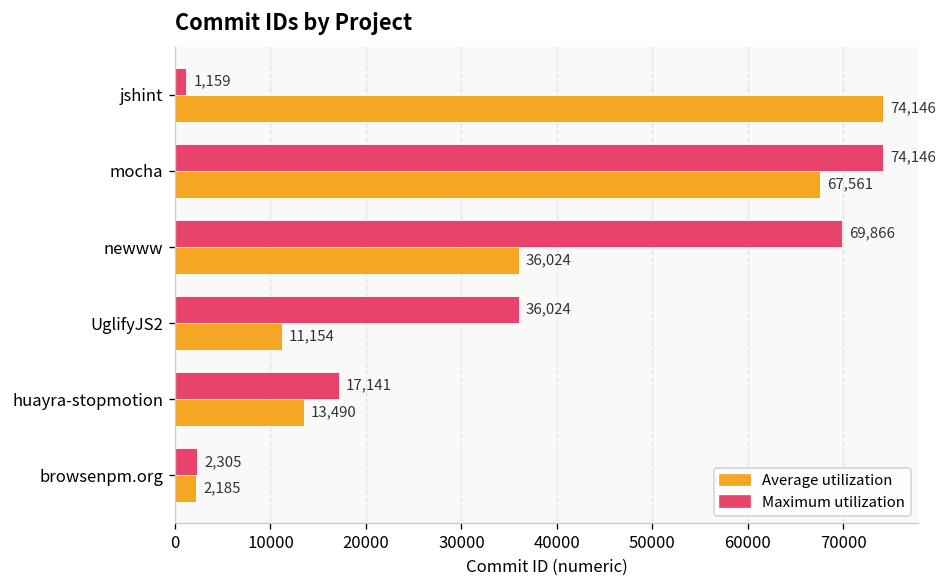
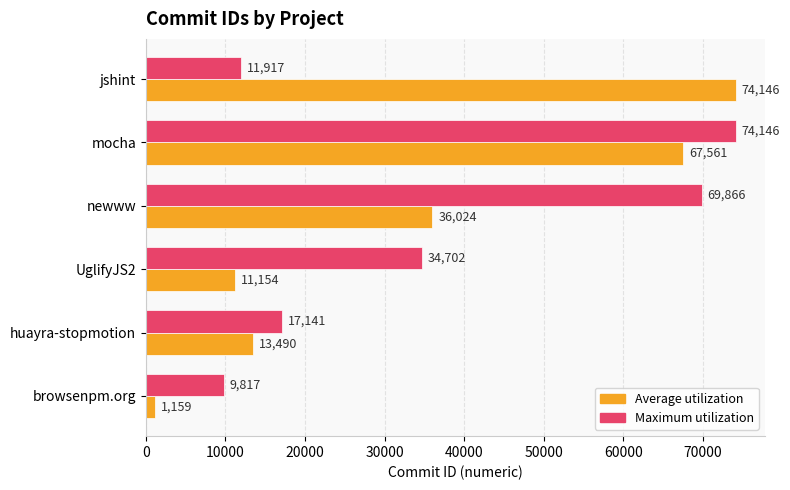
  {
    "Average utilization": {
      "jshint": "74,146",
      "mocha": "67,561",
      "newww": "36,024",
      "UglifyJS2": "11,154",
      "huayra-stopmotion": "13,490",
-     "browsenpm.org": "2,185"
+     "browsenpm.org": "1,159"
    },
    "Maximum utilization": {
-     "jshint": "1,159",
+     "jshint": "11,917",
      "mocha": "74,146",
      "newww": "69,866",
-     "UglifyJS2": "36,024",
+     "UglifyJS2": "34,702",
      "huayra-stopmotion": "17,141",
-     "browsenpm.org": "2,305"
+     "browsenpm.org": "9,817"
    }
  }
